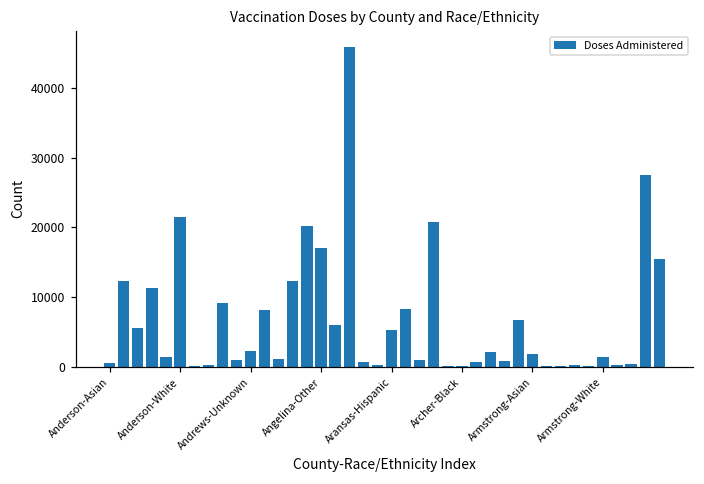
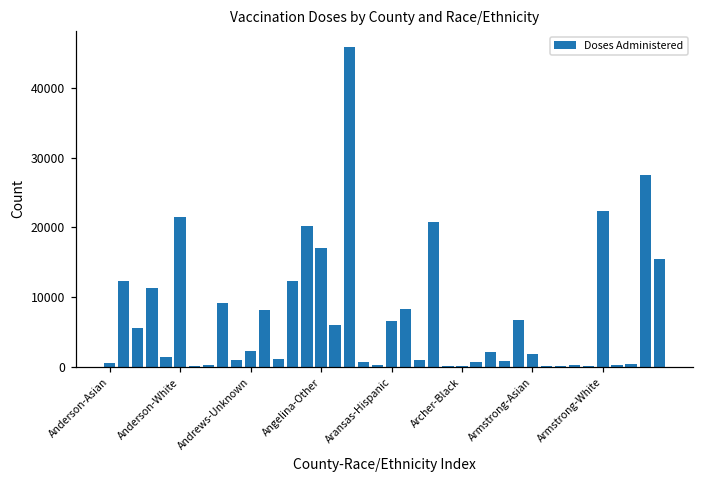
  {
    "Anderson-Asian": 1000,
    "Anderson-White": 21000,
    "Andrews-Unknown": 2000,
    "Angelina-Other": 17000,
-   "Aransas-Hispanic": 5000,
+   "Aransas-Hispanic": 7000,
    "Armstrong-Asian": 2000,
-   "Armstrong-White": 1000
+   "Armstrong-White": 22000
  }
